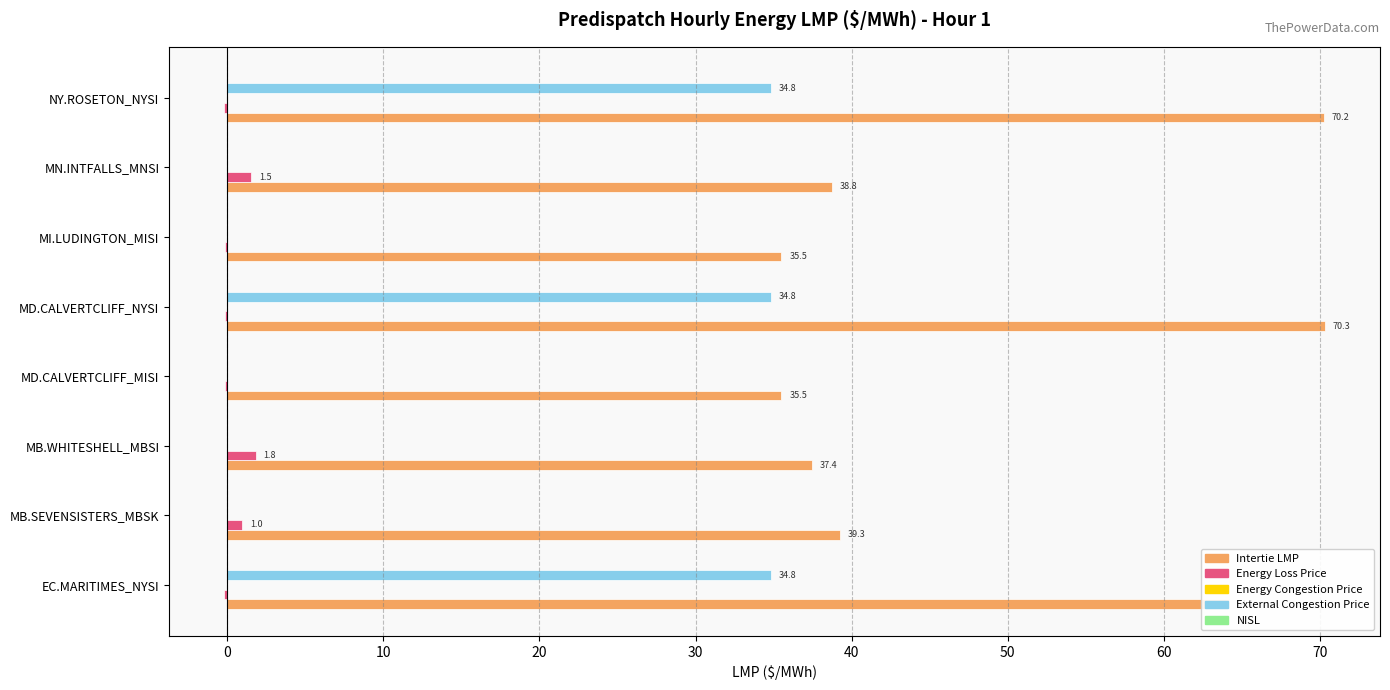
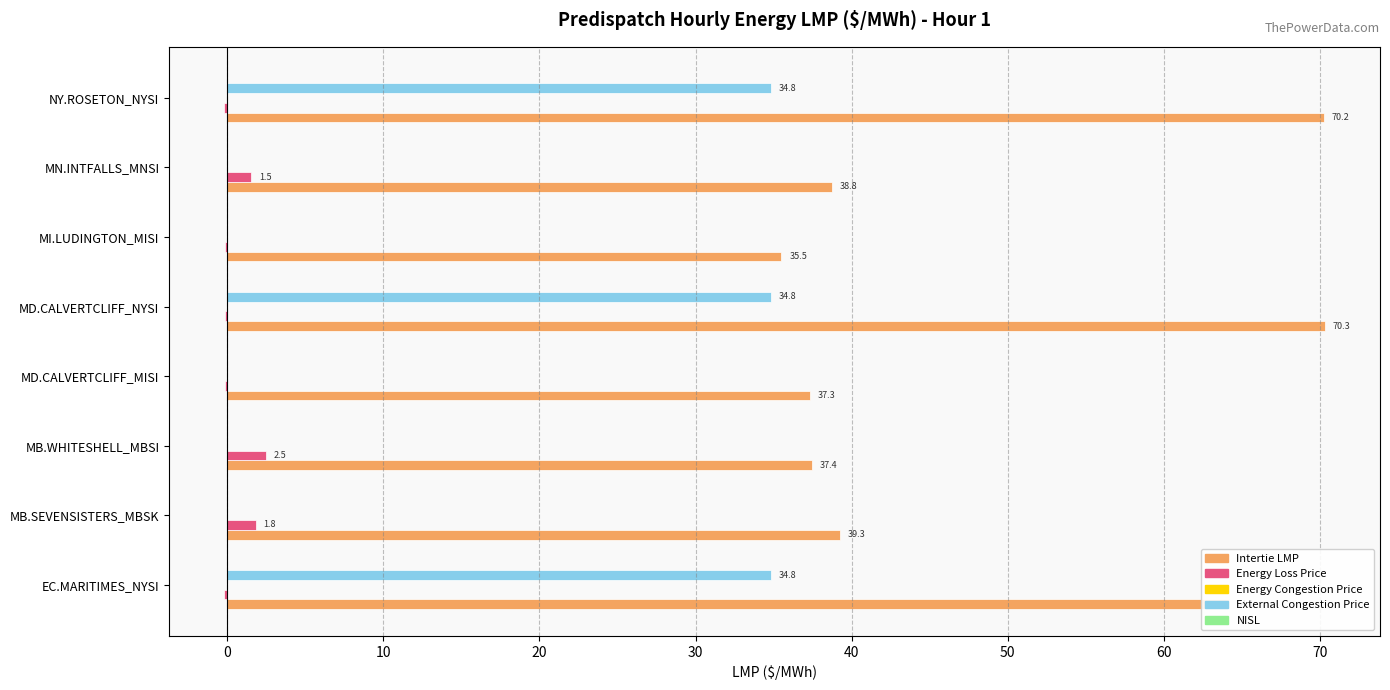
  {
    "Intertie LMP": {
      "NY.ROSETON_NYSI": 70.2,
      "MN.INTFALLS_MNSI": 38.8,
      "MI.LUDINGTON_MISI": 35.5,
      "MD.CALVERTCLIFF_NYSI": 70.3,
-     "MD.CALVERTCLIFF_MISI": 35.5,
+     "MD.CALVERTCLIFF_MISI": 37.3,
      "MB.WHITESHELL_MBSI": 37.4,
      "MB.SEVENSISTERS_MBSK": 39.3
    },
    "Energy Loss Price": {
      "MN.INTFALLS_MNSI": 1.5,
-     "MB.WHITESHELL_MBSI": 1.8,
-     "MB.SEVENSISTERS_MBSK": 1.0
+     "MB.WHITESHELL_MBSI": 2.5,
+     "MB.SEVENSISTERS_MBSK": 1.8
    },
    "Energy Congestion Price": {
      "NY.ROSETON_NYSI": 0.0,
      "MN.INTFALLS_MNSI": 0.0,
      "MI.LUDINGTON_MISI": 0.0,
      "MD.CALVERTCLIFF_NYSI": 0.0,
      "MD.CALVERTCLIFF_MISI": 0.0,
      "MB.WHITESHELL_MBSI": 0.0,
      "MB.SEVENSISTERS_MBSK": 0.0,
      "EC.MARITIMES_NYSI": 0.0
    },
    "External Congestion Price": {
      "NY.ROSETON_NYSI": 34.8,
      "MD.CALVERTCLIFF_NYSI": 34.8,
      "EC.MARITIMES_NYSI": 34.8
    },
    "NISL": {
      "NY.ROSETON_NYSI": 0.0,
      "MN.INTFALLS_MNSI": 0.0,
      "MI.LUDINGTON_MISI": 0.0,
      "MD.CALVERTCLIFF_NYSI": 0.0,
      "MD.CALVERTCLIFF_MISI": 0.0,
      "MB.WHITESHELL_MBSI": 0.0,
      "MB.SEVENSISTERS_MBSK": 0.0,
      "EC.MARITIMES_NYSI": 0.0
    }
  }
